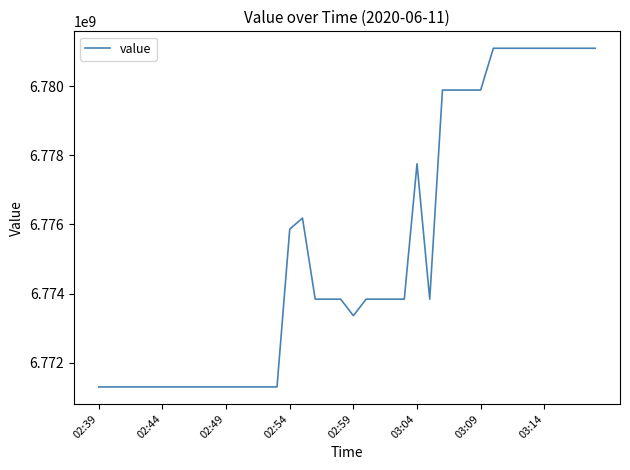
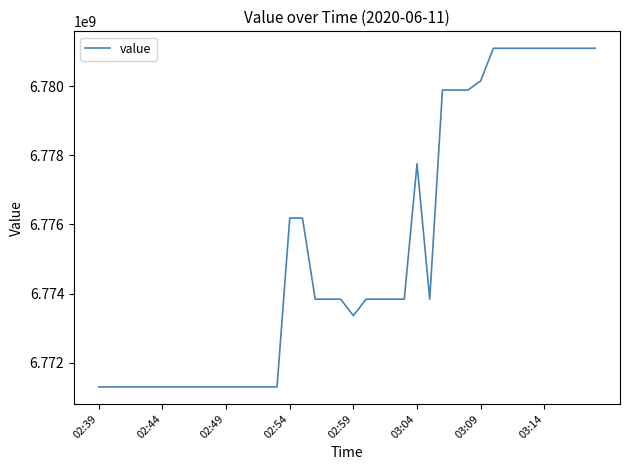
  {
    "02:39": 6771300000,
    "02:44": 6771300000,
    "02:49": 6771300000,
-   "02:54": 6775900000,
+   "02:54": 6776200000,
    "02:59": 6773400000,
    "03:04": 6777800000,
-   "03:09": 6779900000,
+   "03:09": 6780200000,
    "03:14": 6781100000
  }
